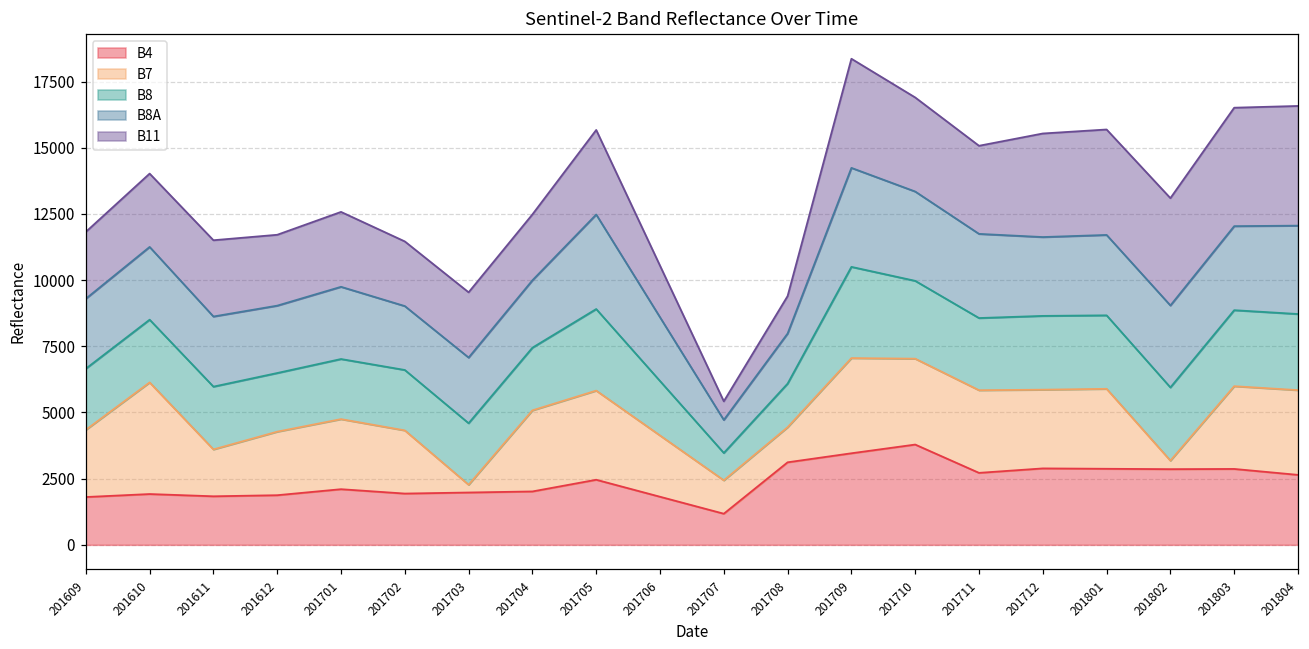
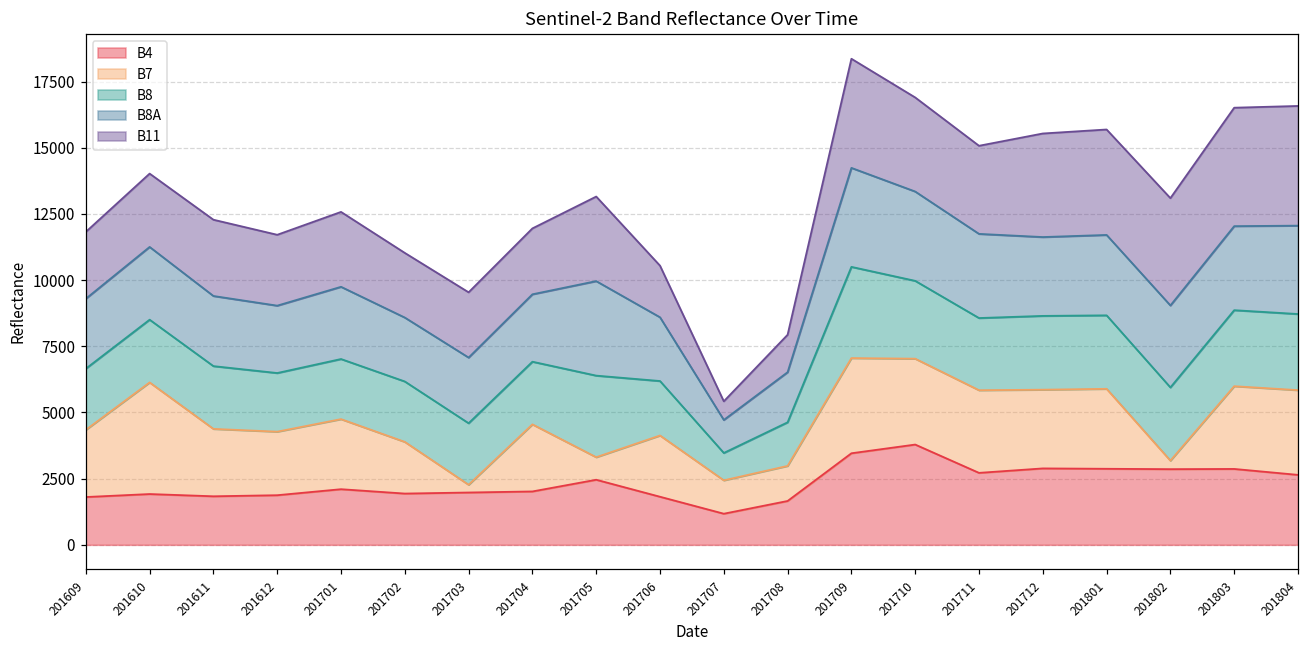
  {
    "B4": {
      "201609": 1800,
      "201610": 1900,
      "201611": 1800,
      "201612": 1900,
      "201701": 2100,
      "201702": 1900,
      "201703": 2000,
      "201704": 2000,
      "201705": 2500,
      "201706": 1800,
      "201707": 1200,
-     "201708": 3100,
+     "201708": 1700,
      "201709": 3500,
      "201710": 3800,
      "201711": 2700,
      "201712": 2900,
      "201801": 2900,
      "201802": 2900,
      "201803": 2900,
      "201804": 2600
    },
    "B7": {
      "201609": 2500,
      "201610": 4200,
-     "201611": 1800,
+     "201611": 2500,
      "201612": 2400,
      "201701": 2600,
-     "201702": 2400,
+     "201702": 2000,
      "201703": 300,
-     "201704": 3100,
-     "201705": 3400,
+     "201704": 2500,
+     "201705": 900,
      "201706": 2300,
      "201707": 1300,
      "201708": 1300,
      "201709": 3600,
      "201710": 3200,
      "201711": 3100,
      "201712": 3000,
      "201801": 3000,
      "201802": 300,
      "201803": 3100,
      "201804": 3200
    }
  }
